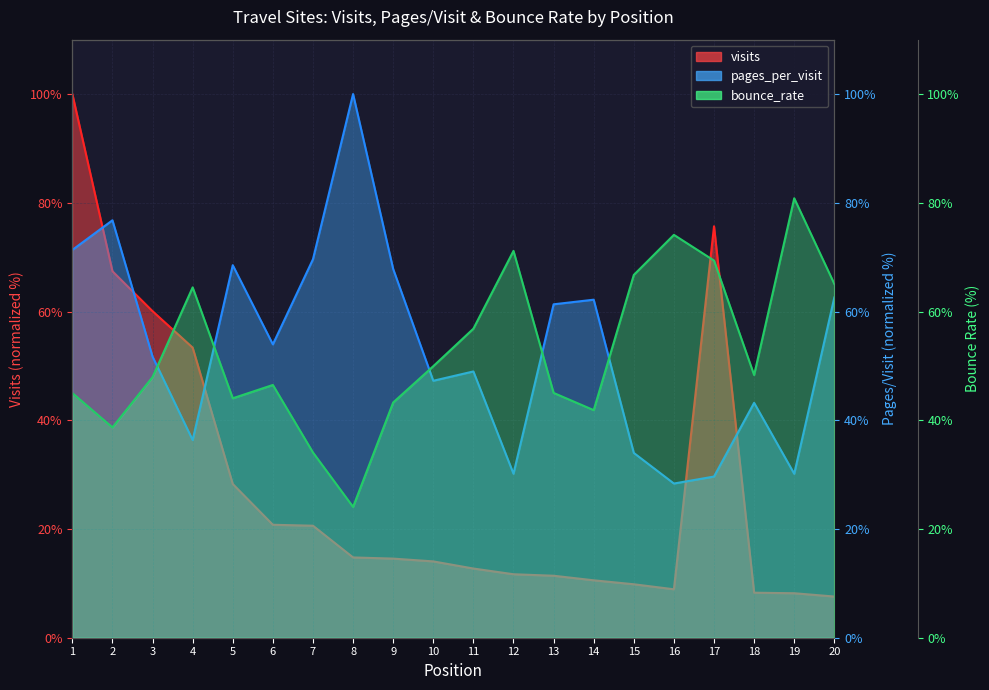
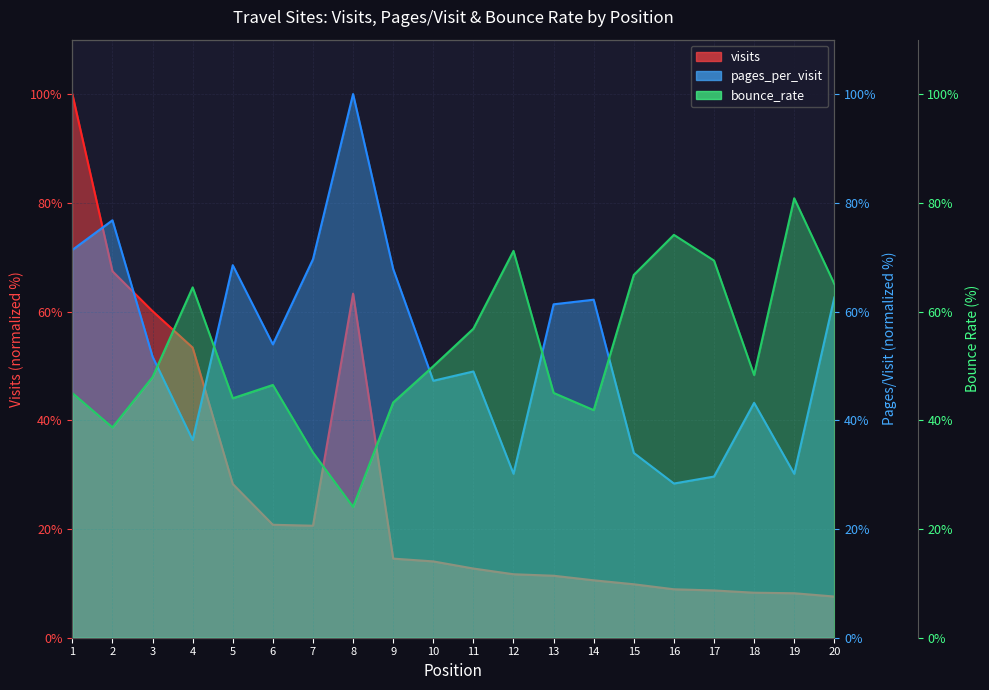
  {
    "visits": {
      "1": "100%",
      "2": "67%",
      "3": "60%",
      "4": "53%",
      "5": "28%",
      "6": "21%",
      "7": "21%",
-     "8": "15%",
+     "8": "63%",
      "9": "15%",
      "10": "14%",
      "11": "13%",
      "12": "12%",
      "13": "11%",
      "14": "11%",
      "15": "10%",
      "16": "9%",
-     "17": "76%",
+     "17": "9%",
      "18": "8%",
      "19": "8%",
      "20": "8%"
    },
    "pages_per_visit": {
      "1": "71%",
      "2": "77%",
      "3": "52%",
      "4": "36%",
      "5": "69%",
      "6": "54%",
      "7": "70%",
      "8": "100%",
      "9": "68%",
      "10": "47%",
      "11": "49%",
      "12": "30%",
      "13": "61%",
      "14": "62%",
      "15": "34%",
      "16": "28%",
      "17": "30%",
      "18": "43%",
      "19": "30%",
      "20": "63%"
    },
    "bounce_rate": {
      "1": "45%",
      "2": "39%",
      "3": "48%",
      "4": "64%",
      "5": "44%",
      "6": "46%",
      "7": "34%",
      "8": "24%",
      "9": "43%",
      "10": "50%",
      "11": "57%",
      "12": "71%",
      "13": "45%",
      "14": "42%",
      "15": "67%",
      "16": "74%",
      "17": "69%",
      "18": "48%",
      "19": "81%",
      "20": "65%"
    }
  }
